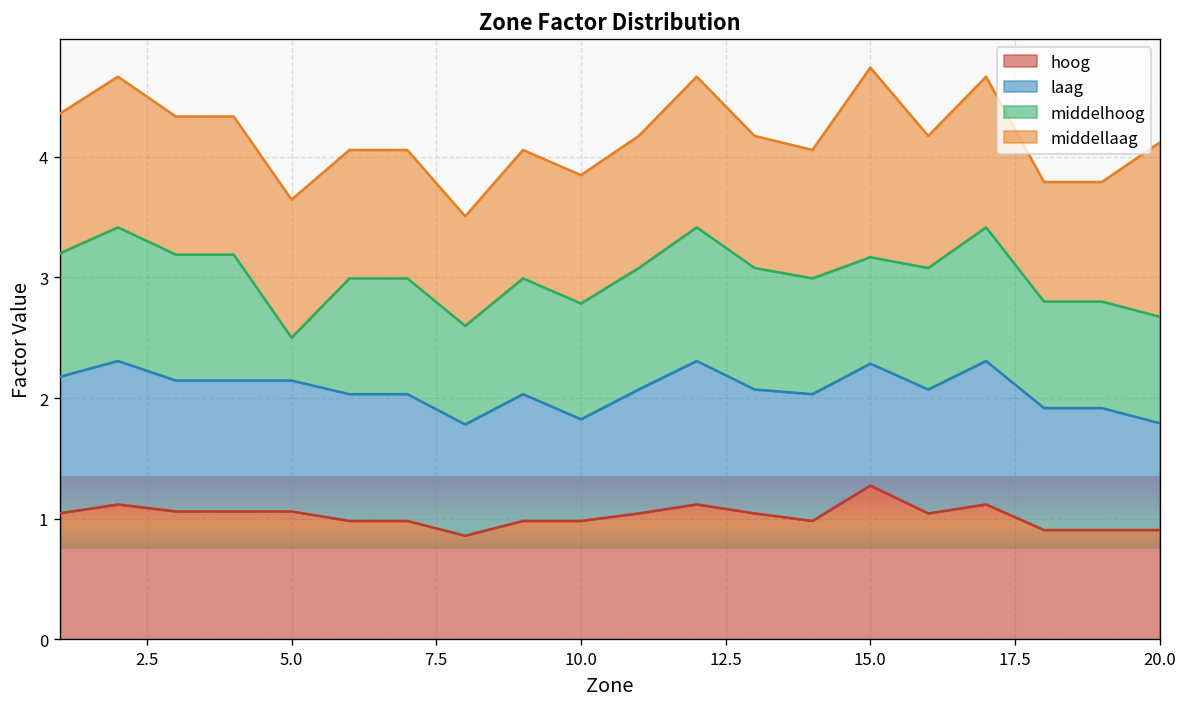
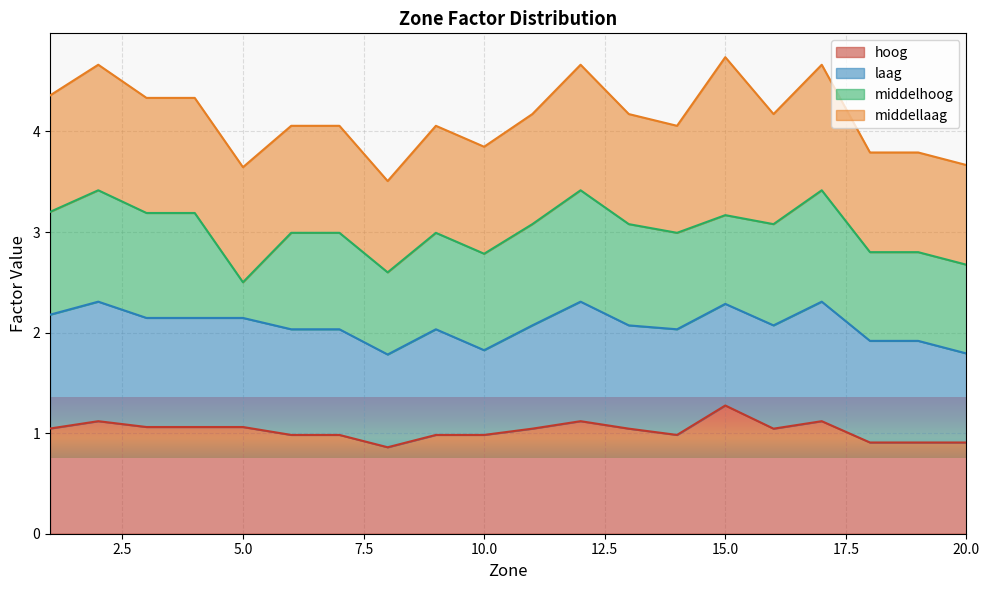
  {
    "hoog": {
      "5.0": 1.06,
      "10.0": 0.98,
      "15.0": 1.28,
      "20.0": 0.91
    },
    "laag": {
      "5.0": 1.08,
      "10.0": 0.84,
      "15.0": 1.01,
      "20.0": 0.89
    },
    "middelhoog": {
      "5.0": 0.35,
      "10.0": 0.96,
      "15.0": 0.88,
      "20.0": 0.88
    },
    "middellaag": {
      "5.0": 1.14,
      "10.0": 1.06,
      "15.0": 1.57,
-     "20.0": 1.44
+     "20.0": 0.99
    }
  }
